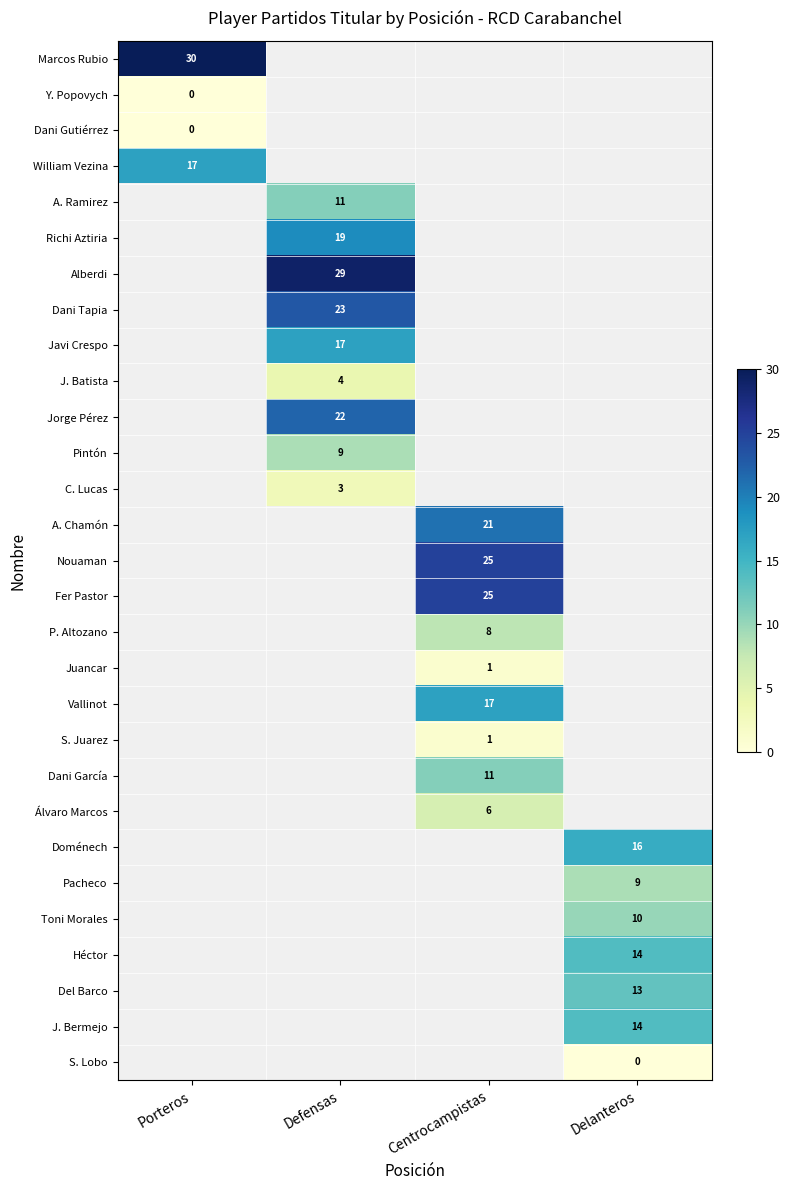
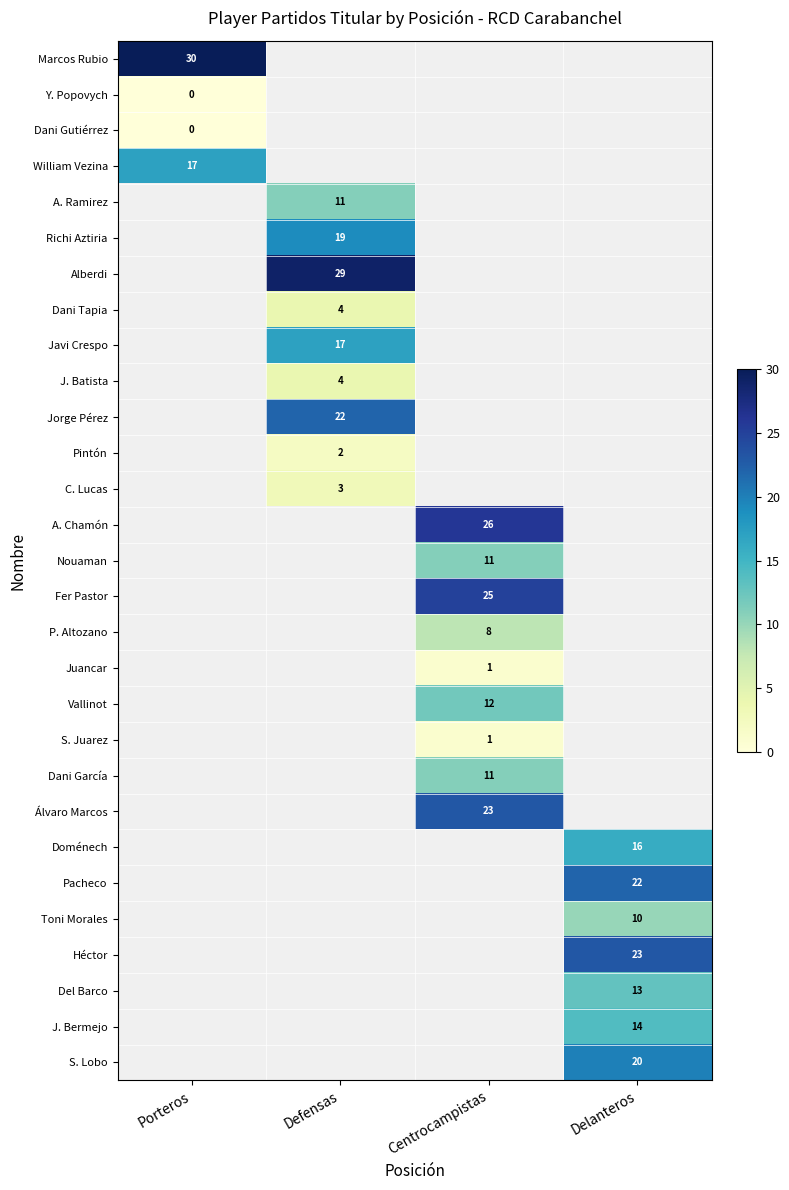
  {
    "Marcos Rubio": {
      "Porteros": 30
    },
    "Y. Popovych": {
      "Porteros": 0
    },
    "Dani Gutiérrez": {
      "Porteros": 0
    },
    "William Vezina": {
      "Porteros": 17
    },
    "A. Ramirez": {
      "Defensas": 11
    },
    "Richi Aztiria": {
      "Defensas": 19
    },
    "Alberdi": {
      "Defensas": 29
    },
    "Dani Tapia": {
-     "Defensas": 23
+     "Defensas": 4
    },
    "Javi Crespo": {
      "Defensas": 17
    },
    "J. Batista": {
      "Defensas": 4
    },
    "Jorge Pérez": {
      "Defensas": 22
    },
    "Pintón": {
-     "Defensas": 9
+     "Defensas": 2
    },
    "C. Lucas": {
      "Defensas": 3
    },
    "A. Chamón": {
-     "Centrocampistas": 21
+     "Centrocampistas": 26
    },
    "Nouaman": {
-     "Centrocampistas": 25
+     "Centrocampistas": 11
    },
    "Fer Pastor": {
      "Centrocampistas": 25
    },
    "P. Altozano": {
      "Centrocampistas": 8
    },
    "Juancar": {
      "Centrocampistas": 1
    },
    "Vallinot": {
-     "Centrocampistas": 17
+     "Centrocampistas": 12
    },
    "S. Juarez": {
      "Centrocampistas": 1
    },
    "Dani García": {
      "Centrocampistas": 11
    },
    "Álvaro Marcos": {
-     "Centrocampistas": 6
+     "Centrocampistas": 23
    },
    "Doménech": {
      "Delanteros": 16
    },
    "Pacheco": {
-     "Delanteros": 9
+     "Delanteros": 22
    },
    "Toni Morales": {
      "Delanteros": 10
    },
    "Héctor": {
-     "Delanteros": 14
+     "Delanteros": 23
    },
    "Del Barco": {
      "Delanteros": 13
    },
    "J. Bermejo": {
      "Delanteros": 14
    },
    "S. Lobo": {
-     "Delanteros": 0
+     "Delanteros": 20
    }
  }
